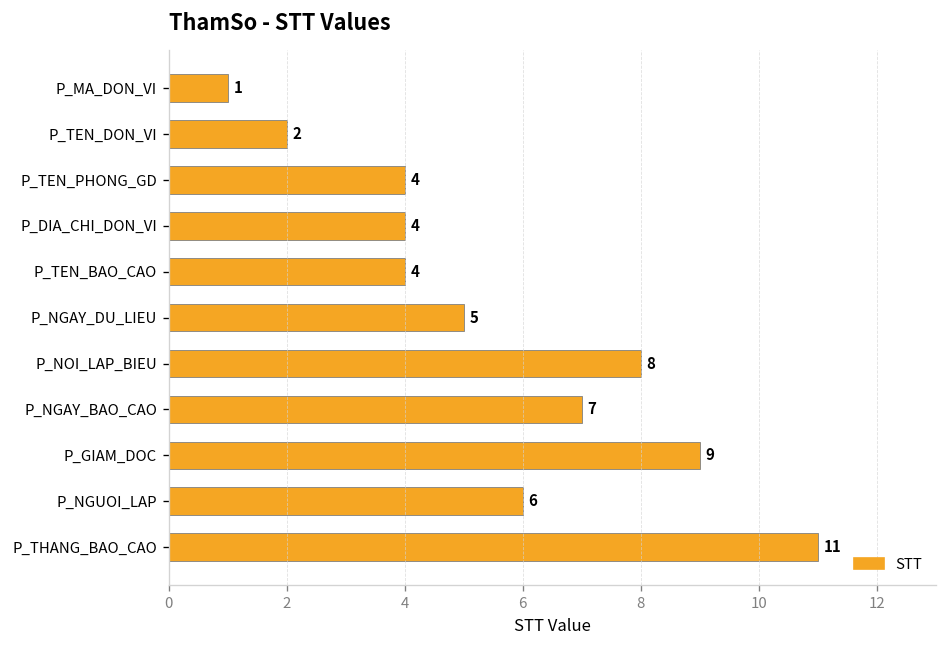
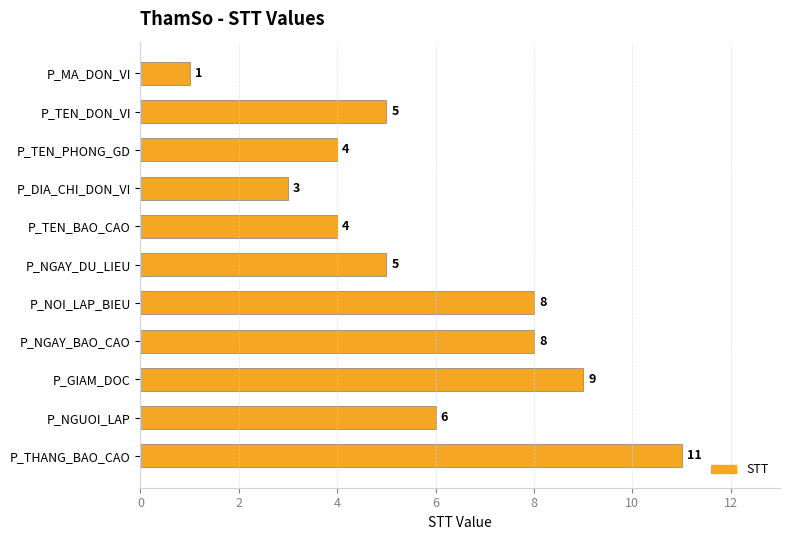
  {
    "P_MA_DON_VI": 1,
-   "P_TEN_DON_VI": 2,
+   "P_TEN_DON_VI": 5,
    "P_TEN_PHONG_GD": 4,
-   "P_DIA_CHI_DON_VI": 4,
+   "P_DIA_CHI_DON_VI": 3,
    "P_TEN_BAO_CAO": 4,
    "P_NGAY_DU_LIEU": 5,
    "P_NOI_LAP_BIEU": 8,
-   "P_NGAY_BAO_CAO": 7,
+   "P_NGAY_BAO_CAO": 8,
    "P_GIAM_DOC": 9,
    "P_NGUOI_LAP": 6,
    "P_THANG_BAO_CAO": 11
  }
